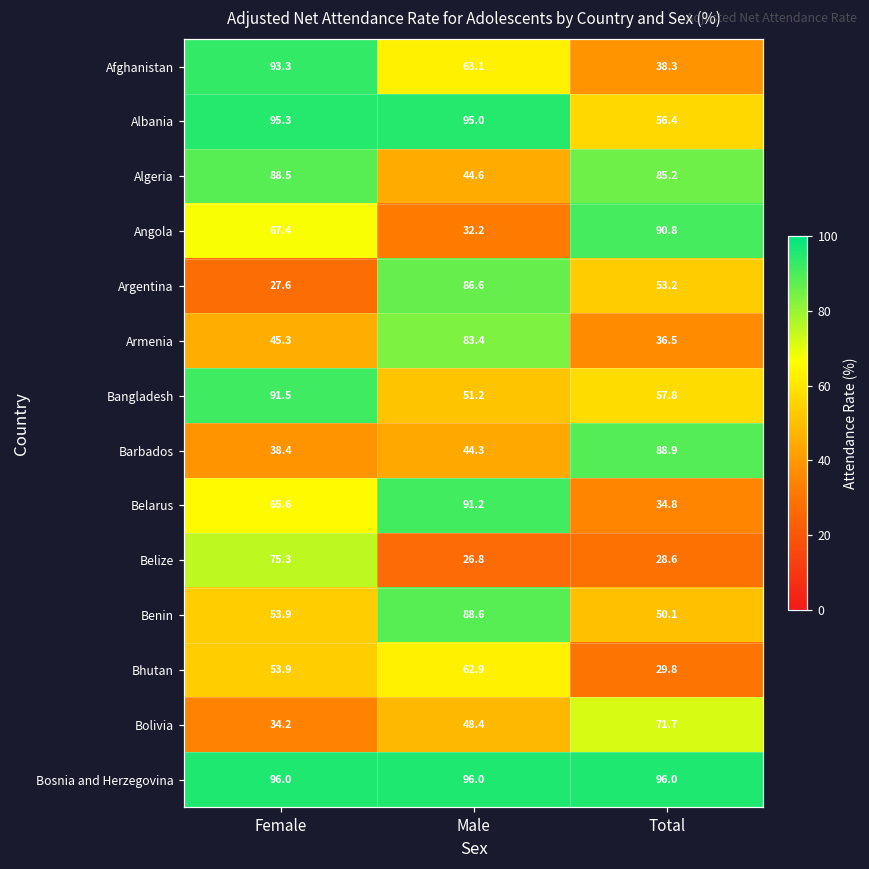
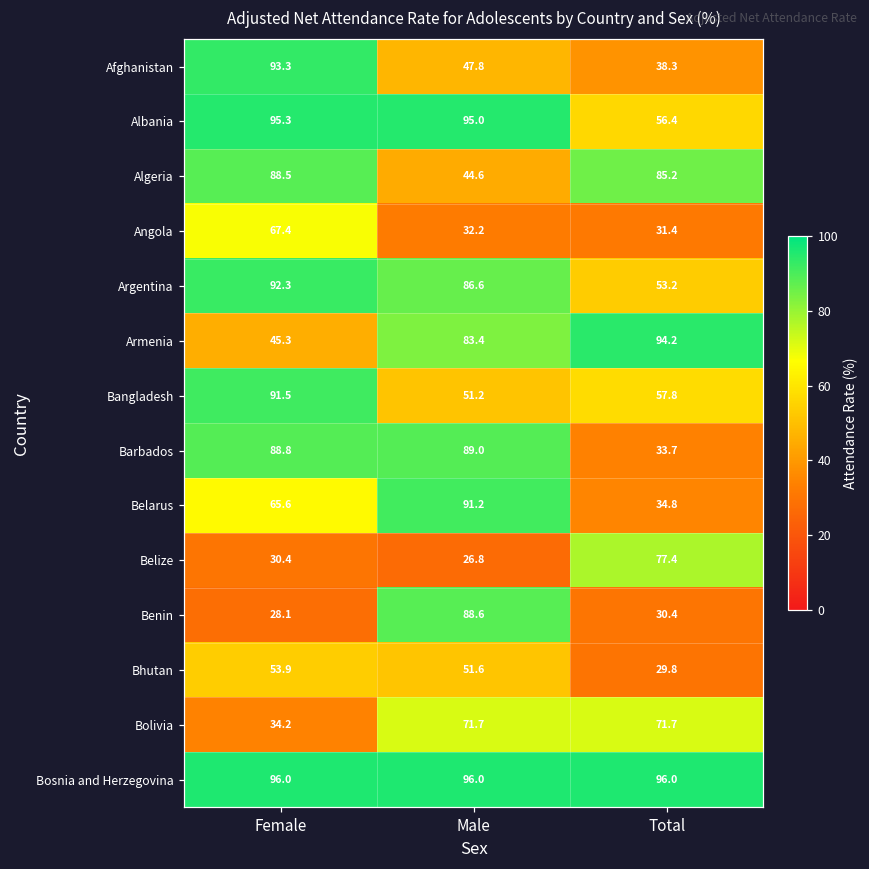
  {
    "Afghanistan": {
      "Female": 93.3,
-     "Male": 63.1,
+     "Male": 47.8,
      "Total": 38.3
    },
    "Albania": {
      "Female": 95.3,
      "Male": 95.0,
      "Total": 56.4
    },
    "Algeria": {
      "Female": 88.5,
      "Male": 44.6,
      "Total": 85.2
    },
    "Angola": {
      "Female": 67.4,
      "Male": 32.2,
-     "Total": 90.8
+     "Total": 31.4
    },
    "Argentina": {
-     "Female": 27.6,
+     "Female": 92.3,
      "Male": 86.6,
      "Total": 53.2
    },
    "Armenia": {
      "Female": 45.3,
      "Male": 83.4,
-     "Total": 36.5
+     "Total": 94.2
    },
    "Bangladesh": {
      "Female": 91.5,
      "Male": 51.2,
      "Total": 57.8
    },
    "Barbados": {
-     "Female": 38.4,
-     "Male": 44.3,
-     "Total": 88.9
+     "Female": 88.8,
+     "Male": 89.0,
+     "Total": 33.7
    },
    "Belarus": {
      "Female": 65.6,
      "Male": 91.2,
      "Total": 34.8
    },
    "Belize": {
-     "Female": 75.3,
+     "Female": 30.4,
      "Male": 26.8,
-     "Total": 28.6
+     "Total": 77.4
    },
    "Benin": {
-     "Female": 53.9,
+     "Female": 28.1,
      "Male": 88.6,
-     "Total": 50.1
+     "Total": 30.4
    },
    "Bhutan": {
      "Female": 53.9,
-     "Male": 62.9,
+     "Male": 51.6,
      "Total": 29.8
    },
    "Bolivia": {
      "Female": 34.2,
-     "Male": 48.4,
+     "Male": 71.7,
      "Total": 71.7
    },
    "Bosnia and Herzegovina": {
      "Female": 96.0,
      "Male": 96.0,
      "Total": 96.0
    }
  }
